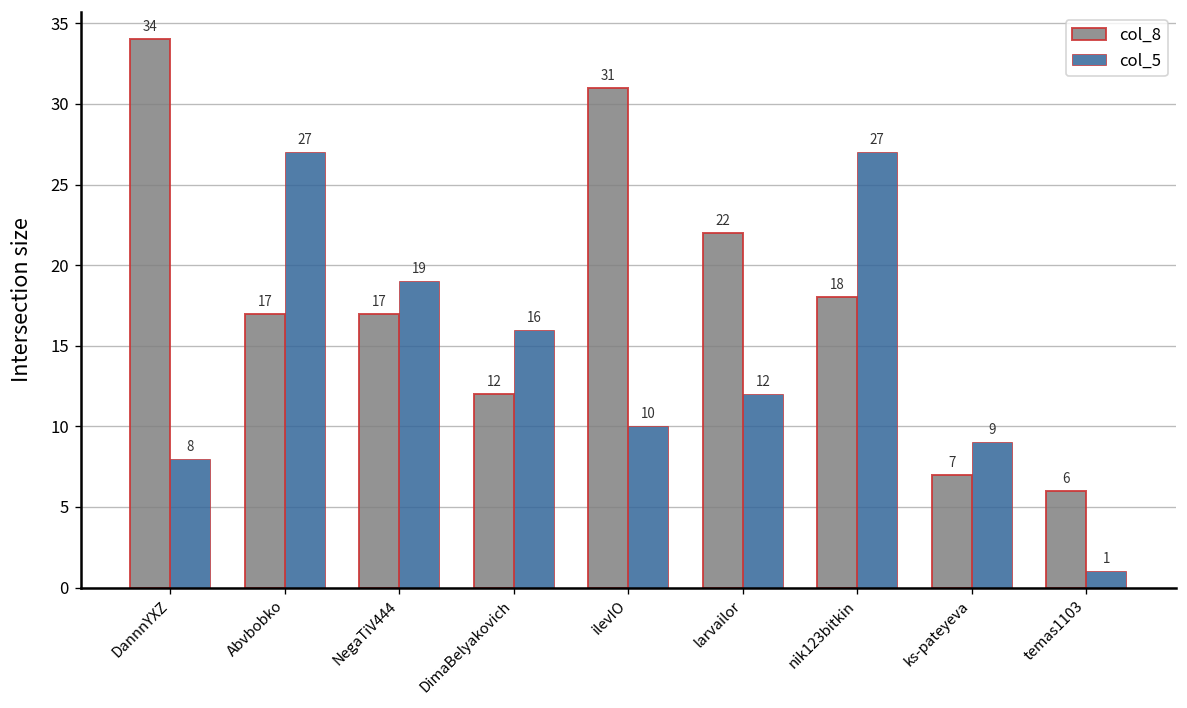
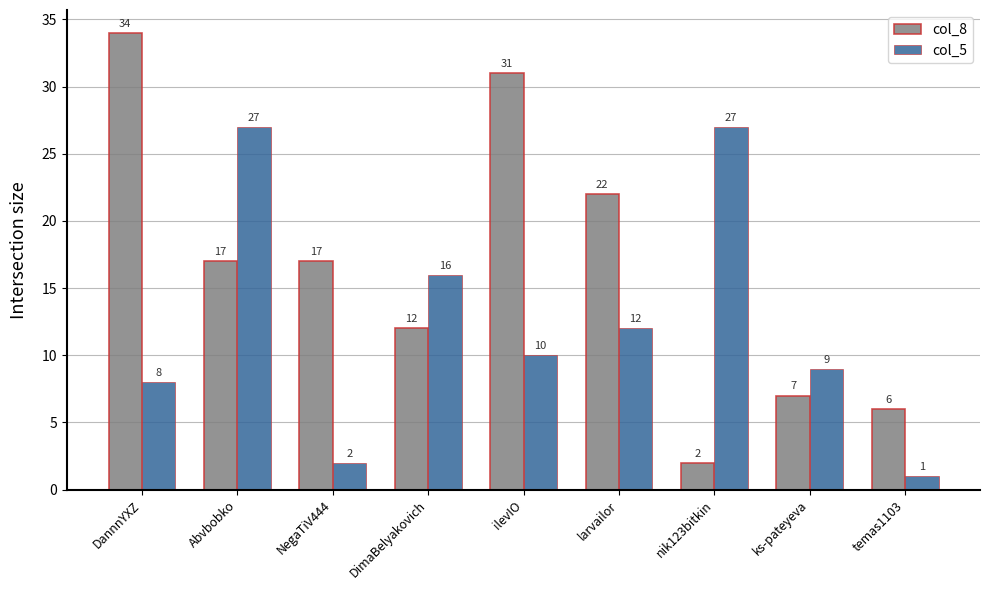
  {
    "col_8": {
      "DannnYXZ": 34,
      "Abvbobko": 17,
      "NegaTiV444": 17,
      "DimaBelyakovich": 12,
      "ilevIO": 31,
      "larvailor": 22,
-     "nik123bitkin": 18,
+     "nik123bitkin": 2,
      "ks-pateyeva": 7,
      "temas1103": 6
    },
    "col_5": {
      "DannnYXZ": 8,
      "Abvbobko": 27,
-     "NegaTiV444": 19,
+     "NegaTiV444": 2,
      "DimaBelyakovich": 16,
      "ilevIO": 10,
      "larvailor": 12,
      "nik123bitkin": 27,
      "ks-pateyeva": 9,
      "temas1103": 1
    }
  }
